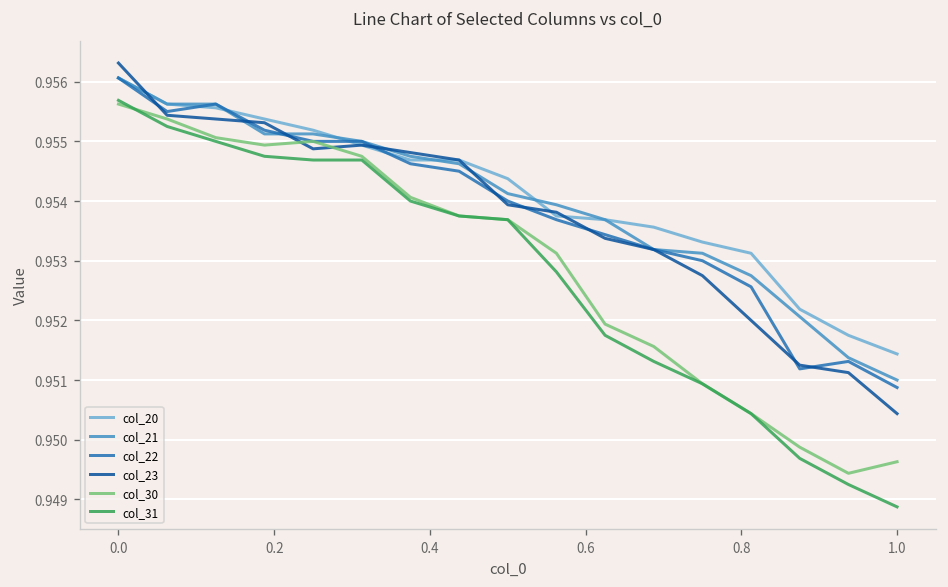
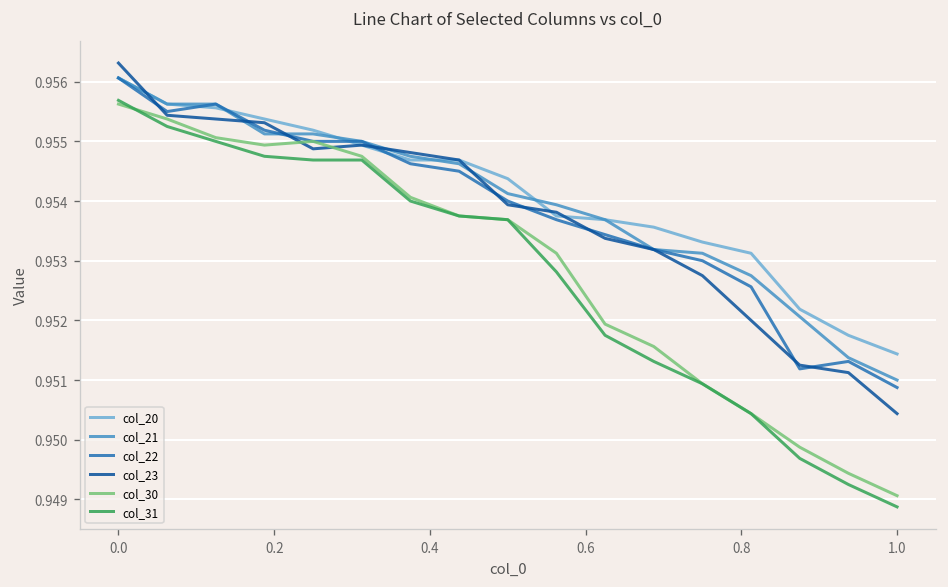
  {
    "col_30": {
      "0.0": 0.9556,
-     "1.0": 0.9496
+     "1.0": 0.9491
    },
    "col_31": {
      "0.0": 0.9557,
      "1.0": 0.9489
    }
  }
